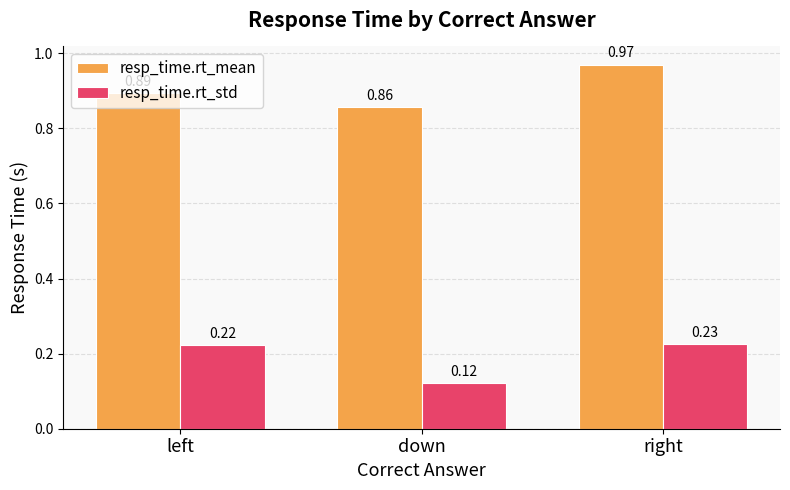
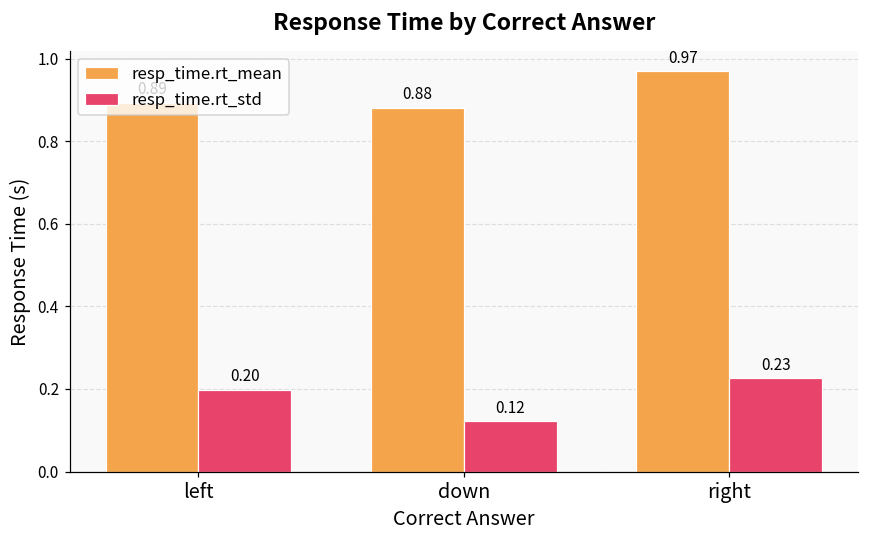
  {
    "resp_time.rt_mean": {
-     "down": 0.86,
+     "down": 0.88,
      "right": 0.97
    },
    "resp_time.rt_std": {
-     "left": 0.22,
+     "left": 0.20,
      "down": 0.12,
      "right": 0.23
    }
  }
